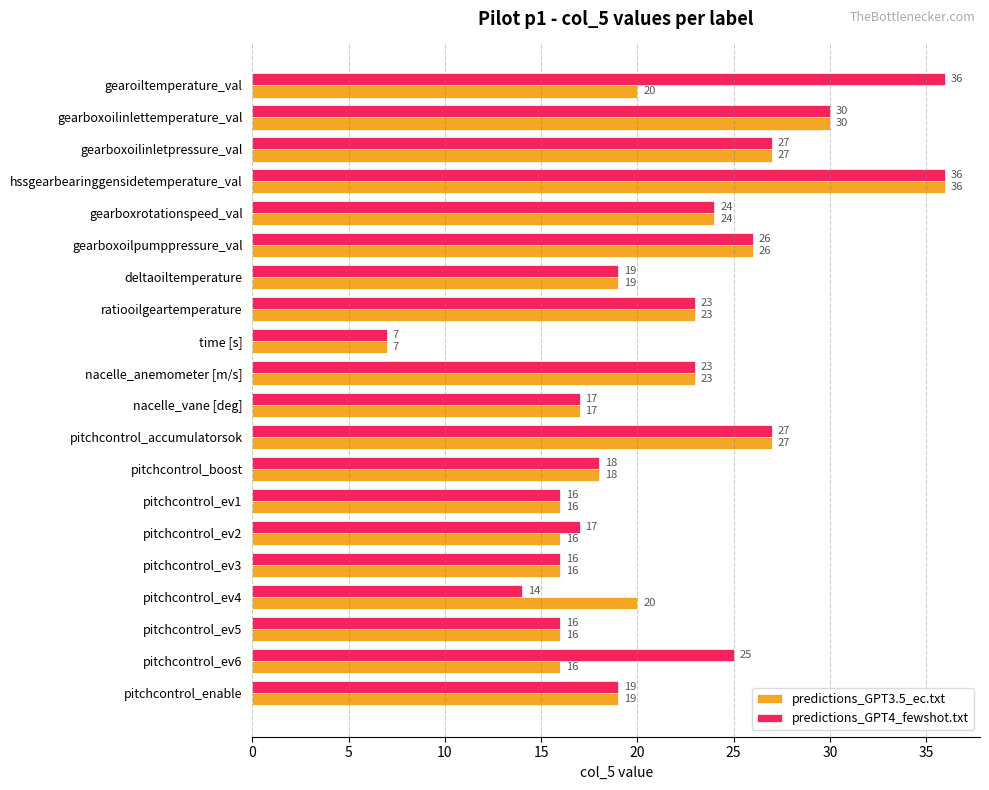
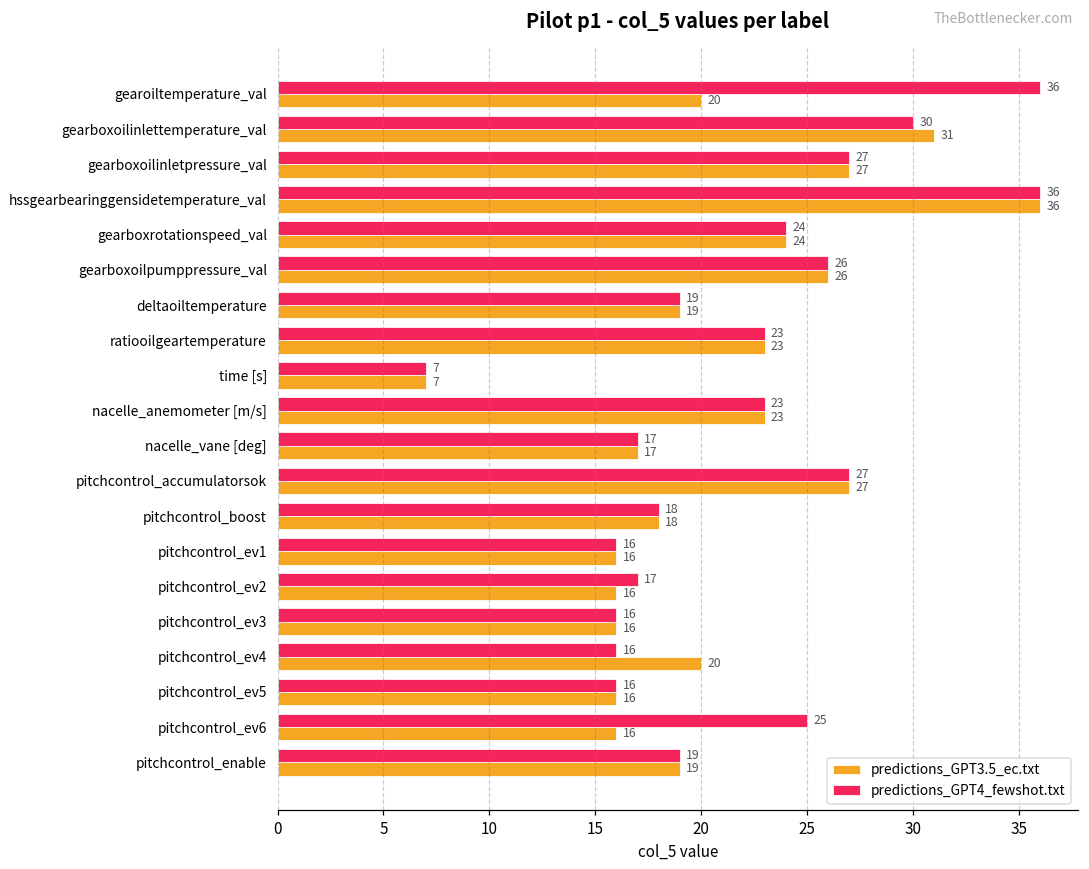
  {
    "predictions_GPT3.5_ec.txt": {
      "gearoiltemperature_val": 20,
-     "gearboxoilinlettemperature_val": 30,
+     "gearboxoilinlettemperature_val": 31,
      "gearboxoilinletpressure_val": 27,
      "hssgearbearinggensidetemperature_val": 36,
      "gearboxrotationspeed_val": 24,
      "gearboxoilpumppressure_val": 26,
      "deltaoiltemperature": 19,
      "ratiooilgeartemperature": 23,
      "time [s]": 7,
      "nacelle_anemometer [m/s]": 23,
      "nacelle_vane [deg]": 17,
      "pitchcontrol_accumulatorsok": 27,
      "pitchcontrol_boost": 18,
      "pitchcontrol_ev1": 16,
      "pitchcontrol_ev2": 16,
      "pitchcontrol_ev3": 16,
      "pitchcontrol_ev4": 20,
      "pitchcontrol_ev5": 16,
      "pitchcontrol_ev6": 16,
      "pitchcontrol_enable": 19
    },
    "predictions_GPT4_fewshot.txt": {
      "gearoiltemperature_val": 36,
      "gearboxoilinlettemperature_val": 30,
      "gearboxoilinletpressure_val": 27,
      "hssgearbearinggensidetemperature_val": 36,
      "gearboxrotationspeed_val": 24,
      "gearboxoilpumppressure_val": 26,
      "deltaoiltemperature": 19,
      "ratiooilgeartemperature": 23,
      "time [s]": 7,
      "nacelle_anemometer [m/s]": 23,
      "nacelle_vane [deg]": 17,
      "pitchcontrol_accumulatorsok": 27,
      "pitchcontrol_boost": 18,
      "pitchcontrol_ev1": 16,
      "pitchcontrol_ev2": 17,
      "pitchcontrol_ev3": 16,
-     "pitchcontrol_ev4": 14,
+     "pitchcontrol_ev4": 16,
      "pitchcontrol_ev5": 16,
      "pitchcontrol_ev6": 25,
      "pitchcontrol_enable": 19
    }
  }
